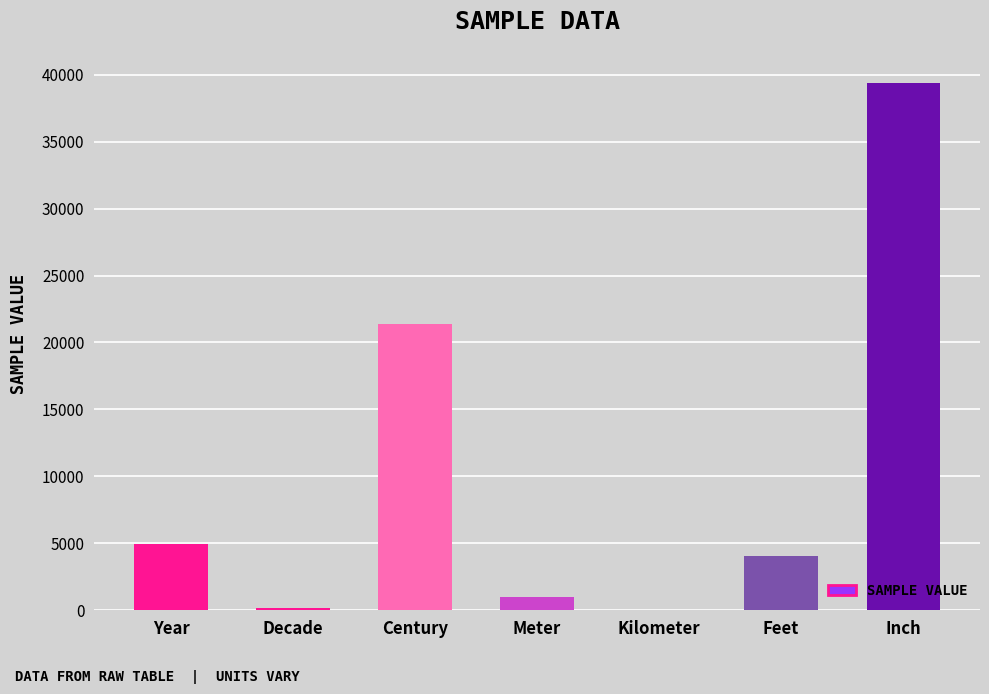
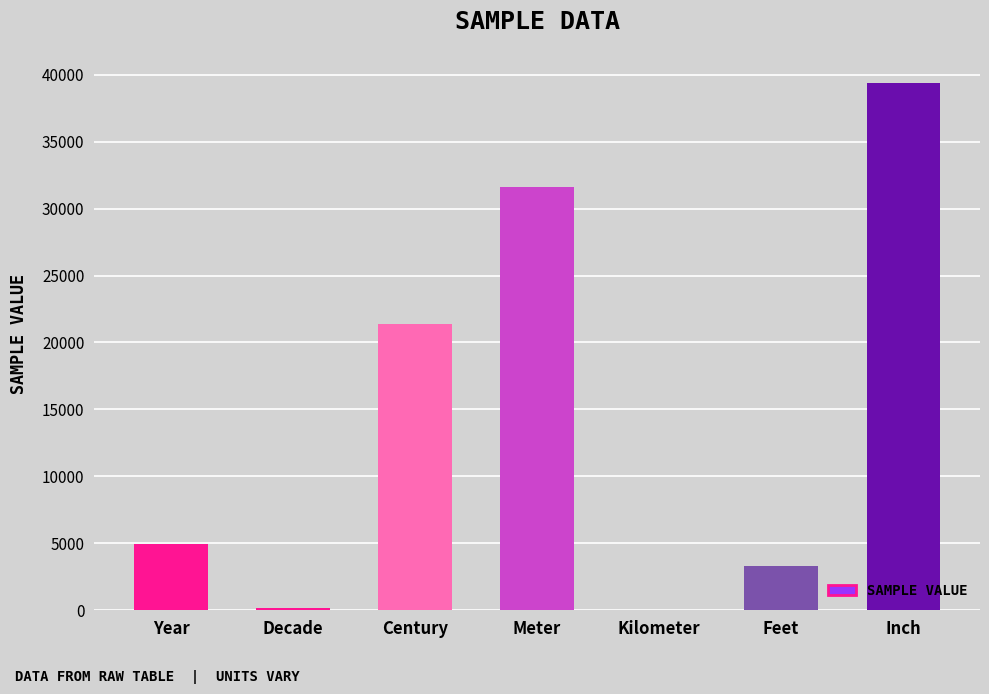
  {
    "Year": 5000,
    "Decade": 200,
    "Century": 21400,
-   "Meter": 1000,
-   "Feet": 4000,
+   "Meter": 31600,
+   "Feet": 3300,
    "Inch": 39400
  }
